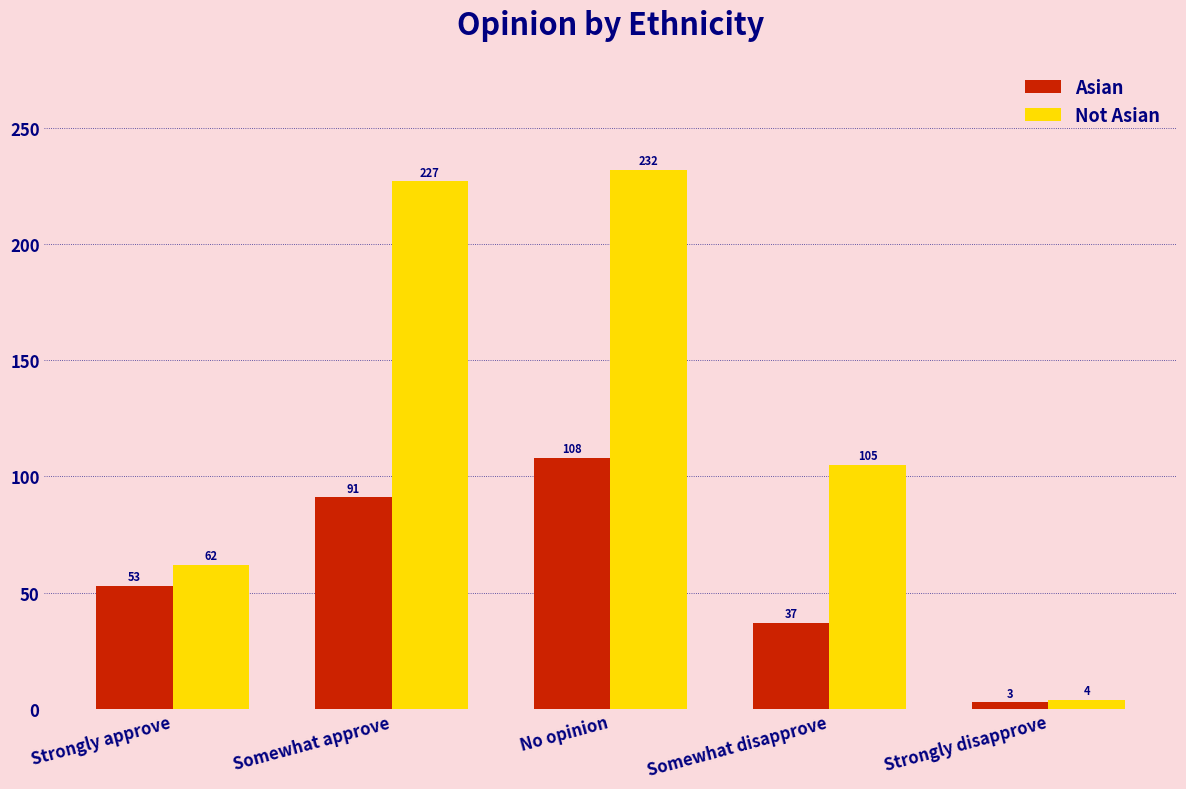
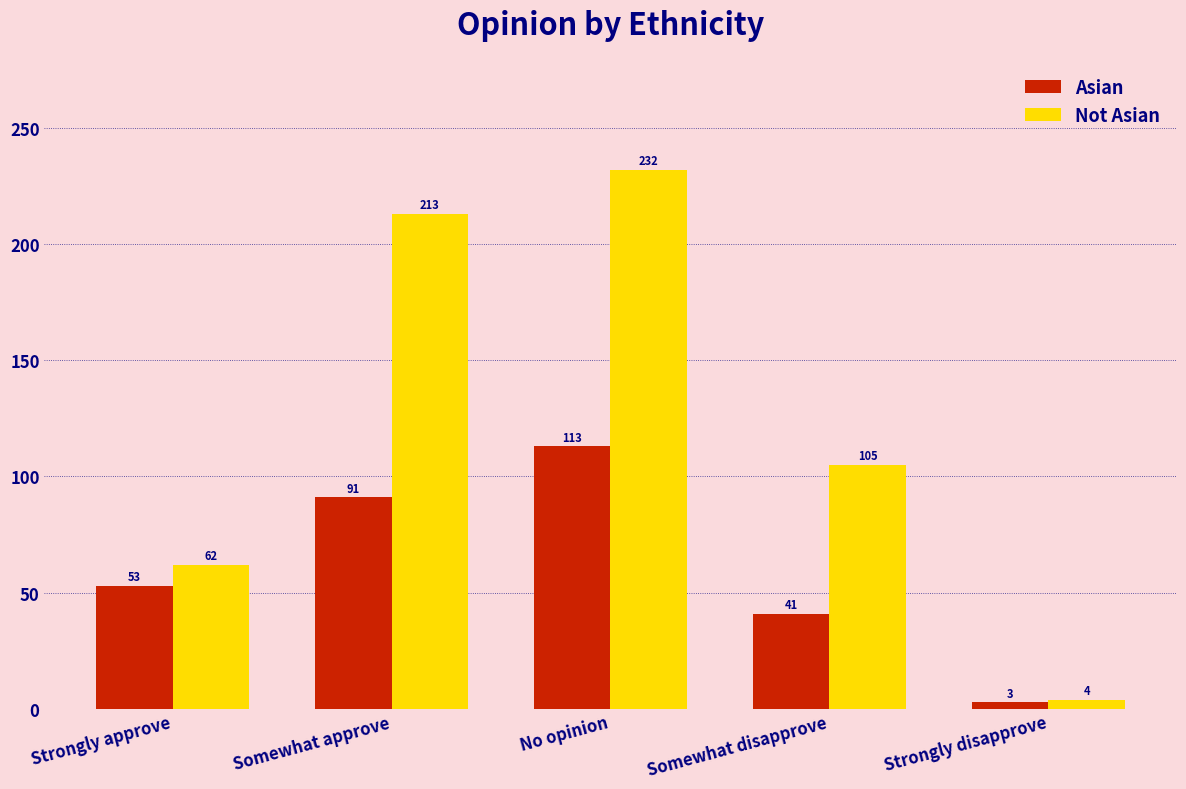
  {
    "Asian": {
      "Strongly approve": 53,
      "Somewhat approve": 91,
-     "No opinion": 108,
-     "Somewhat disapprove": 37,
+     "No opinion": 113,
+     "Somewhat disapprove": 41,
      "Strongly disapprove": 3
    },
    "Not Asian": {
      "Strongly approve": 62,
-     "Somewhat approve": 227,
+     "Somewhat approve": 213,
      "No opinion": 232,
      "Somewhat disapprove": 105,
      "Strongly disapprove": 4
    }
  }
